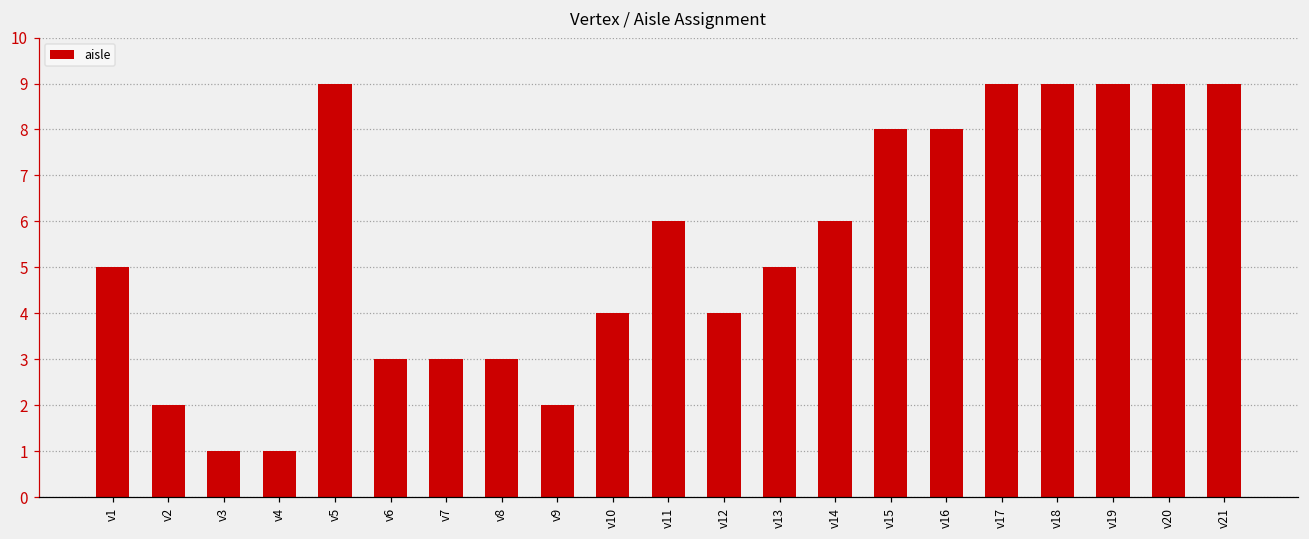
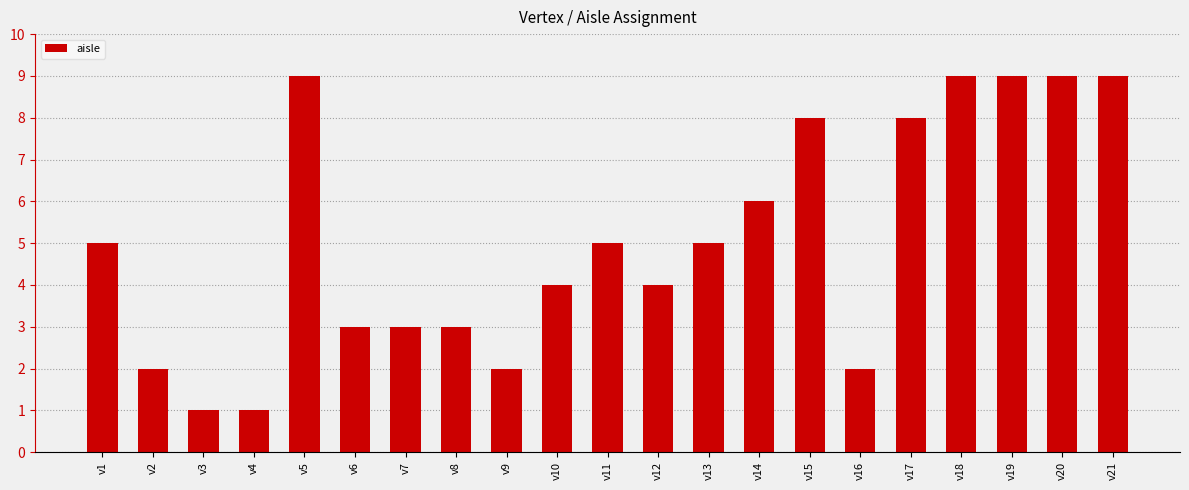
  {
    "v1": 5,
    "v2": 2,
    "v3": 1,
    "v4": 1,
    "v5": 9,
    "v6": 3,
    "v7": 3,
    "v8": 3,
    "v9": 2,
    "v10": 4,
-   "v11": 6,
+   "v11": 5,
    "v12": 4,
    "v13": 5,
    "v14": 6,
    "v15": 8,
-   "v16": 8,
-   "v17": 9,
+   "v16": 2,
+   "v17": 8,
    "v18": 9,
    "v19": 9,
    "v20": 9,
    "v21": 9
  }
